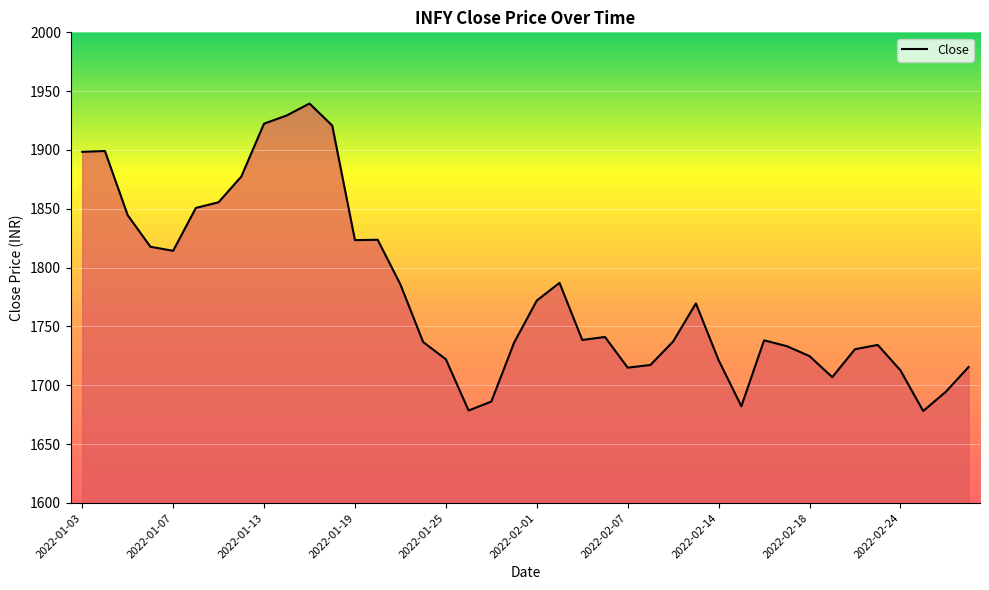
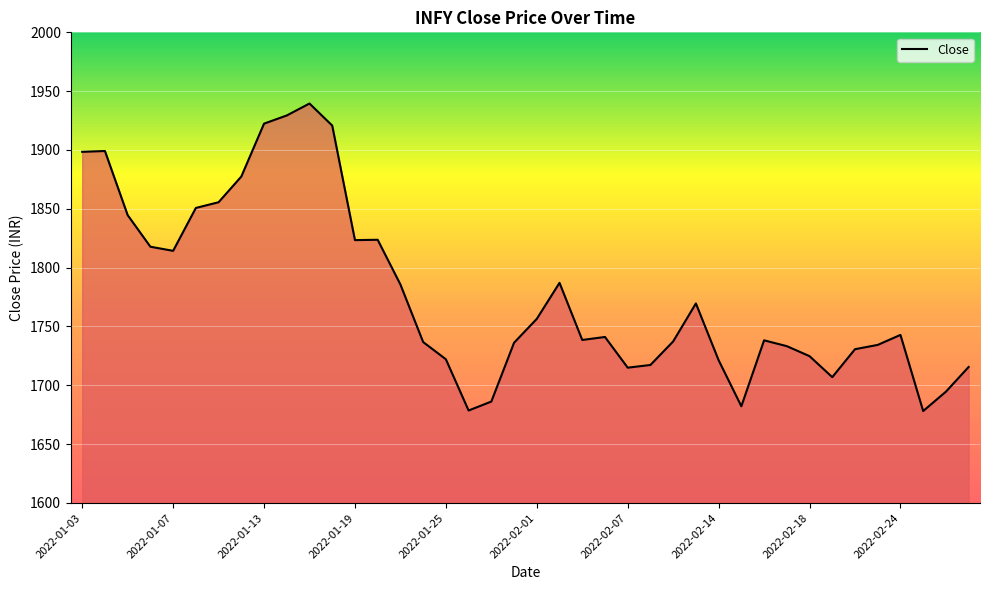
  {
    "2022-01-03": 1898,
    "2022-01-07": 1814,
    "2022-01-13": 1922,
    "2022-01-19": 1823,
    "2022-01-25": 1722,
-   "2022-02-01": 1772,
+   "2022-02-01": 1756,
    "2022-02-07": 1715,
    "2022-02-14": 1721,
    "2022-02-18": 1725,
-   "2022-02-24": 1713
+   "2022-02-24": 1743
  }
